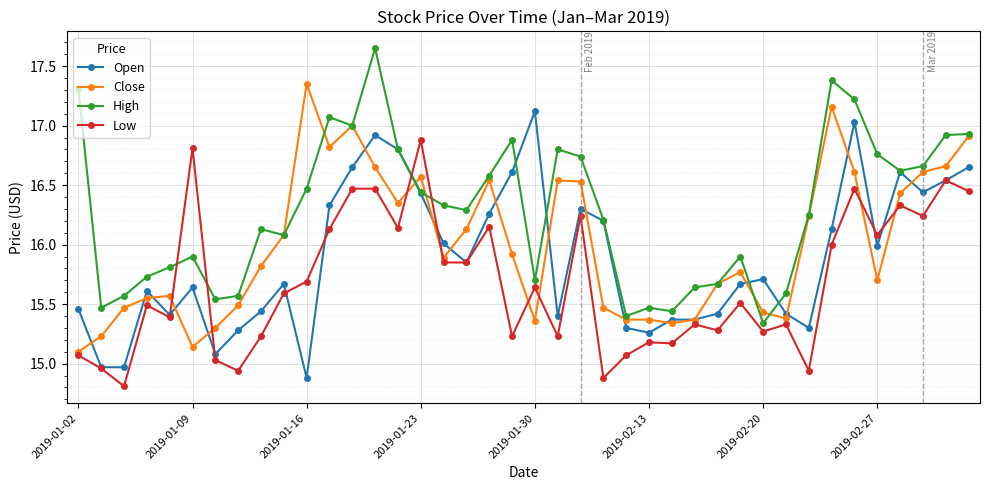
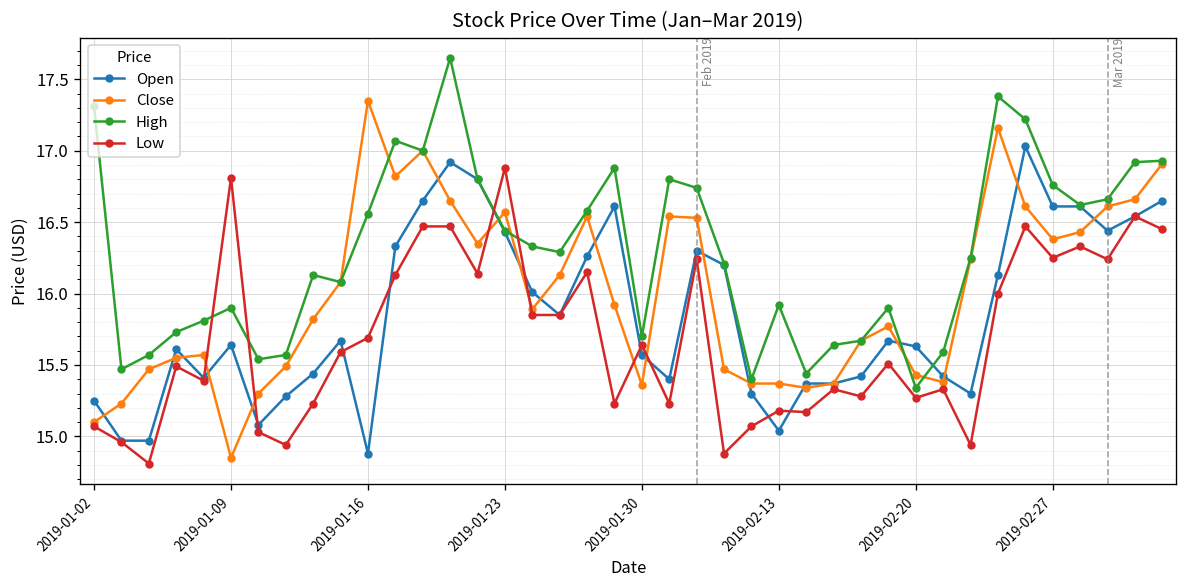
  {
    "Open": {
-     "2019-01-02": 15.46,
+     "2019-01-02": 15.25,
      "2019-01-09": 15.64,
      "2019-01-16": 14.88,
-     "2019-01-30": 17.12,
-     "2019-02-13": 15.26,
-     "2019-02-20": 15.71,
-     "2019-02-27": 15.99
+     "2019-01-30": 15.57,
+     "2019-02-13": 15.04,
+     "2019-02-20": 15.63,
+     "2019-02-27": 16.61
    },
    "Close": {
      "2019-01-02": 15.10,
-     "2019-01-09": 15.14,
+     "2019-01-09": 14.85,
      "2019-01-16": 17.35,
      "2019-01-23": 16.57,
      "2019-01-30": 15.36,
      "2019-02-13": 15.37,
      "2019-02-20": 15.43,
-     "2019-02-27": 15.70
+     "2019-02-27": 16.38
    },
    "High": {
      "2019-01-09": 15.90,
-     "2019-01-16": 16.47,
+     "2019-01-16": 16.56,
      "2019-01-30": 15.70,
-     "2019-02-13": 15.47,
+     "2019-02-13": 15.92,
      "2019-02-20": 15.34,
      "2019-02-27": 16.76
    },
    "Low": {
      "2019-01-02": 15.07,
      "2019-01-09": 16.81,
      "2019-01-16": 15.69,
      "2019-01-23": 16.88,
      "2019-01-30": 15.64,
      "2019-02-13": 15.18,
      "2019-02-20": 15.27,
-     "2019-02-27": 16.08
+     "2019-02-27": 16.25
    }
  }
